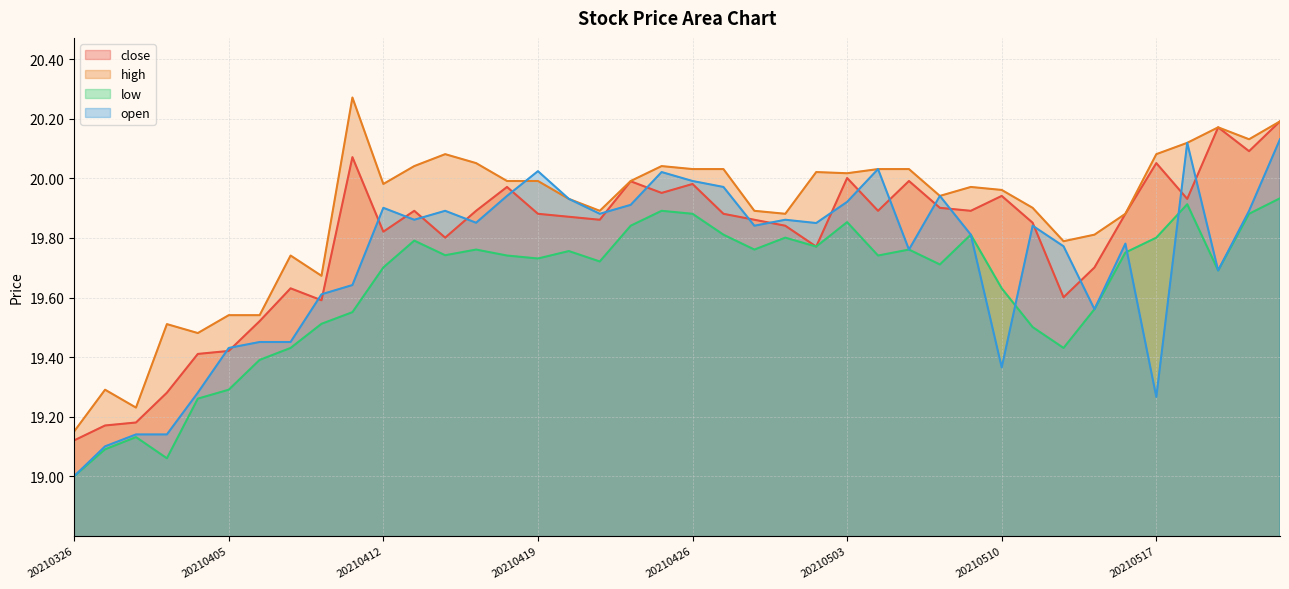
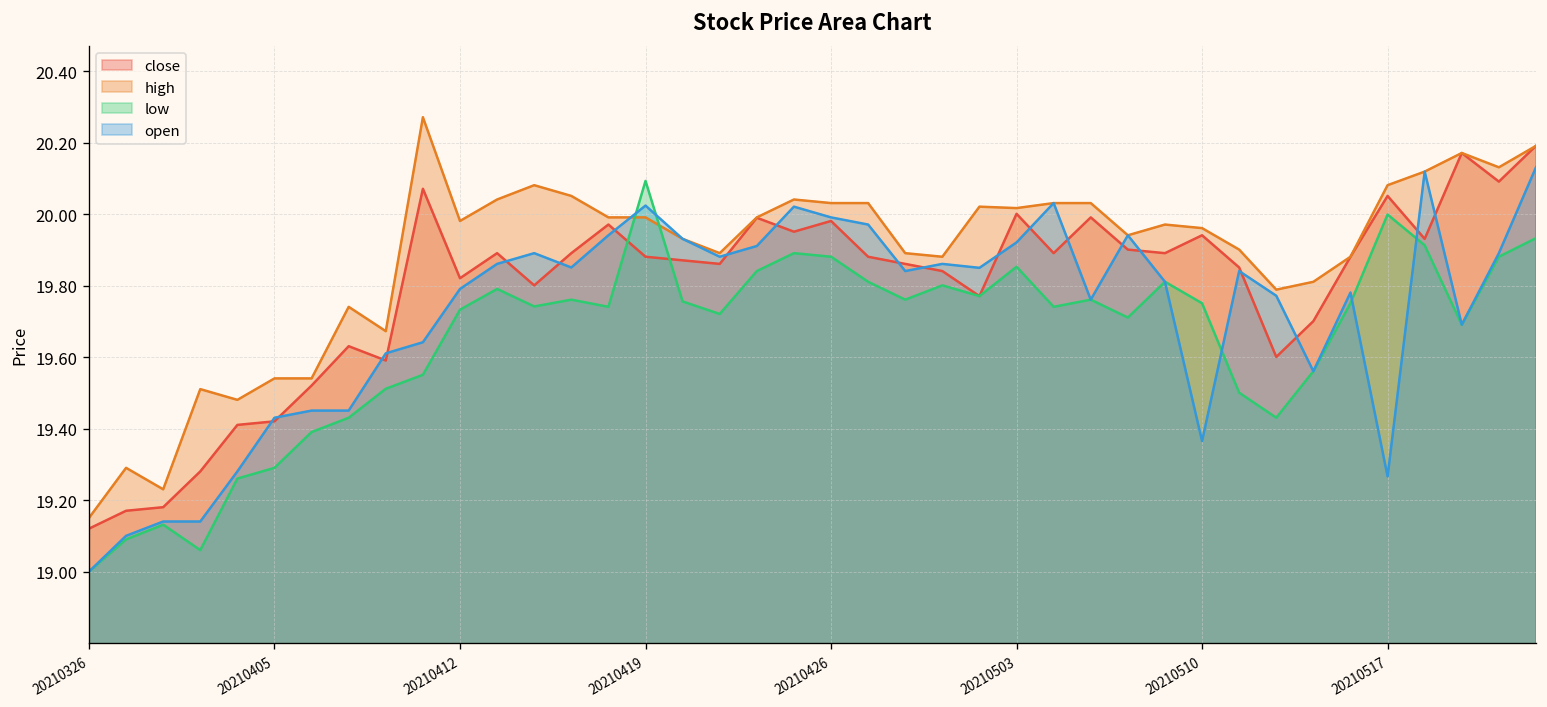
  {
    "low": {
      "20210405": 19.29,
-     "20210412": 19.70,
-     "20210419": 19.73,
+     "20210412": 19.73,
+     "20210419": 20.09,
      "20210426": 19.88,
      "20210503": 19.85,
-     "20210510": 19.63,
-     "20210517": 19.80
+     "20210510": 19.75,
+     "20210517": 20.00
    },
    "open": {
      "20210405": 19.43,
-     "20210412": 19.90,
+     "20210412": 19.79,
      "20210419": 20.02,
      "20210426": 19.99,
      "20210503": 19.92,
      "20210510": 19.37,
      "20210517": 19.27
    }
  }
